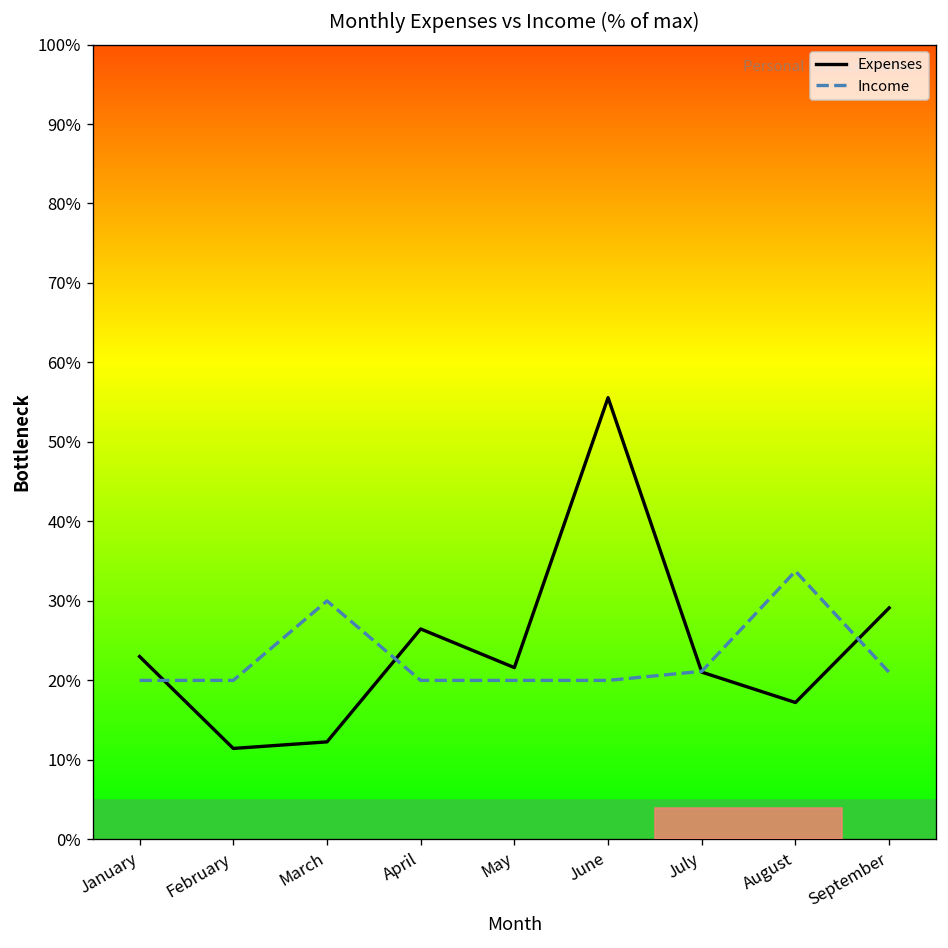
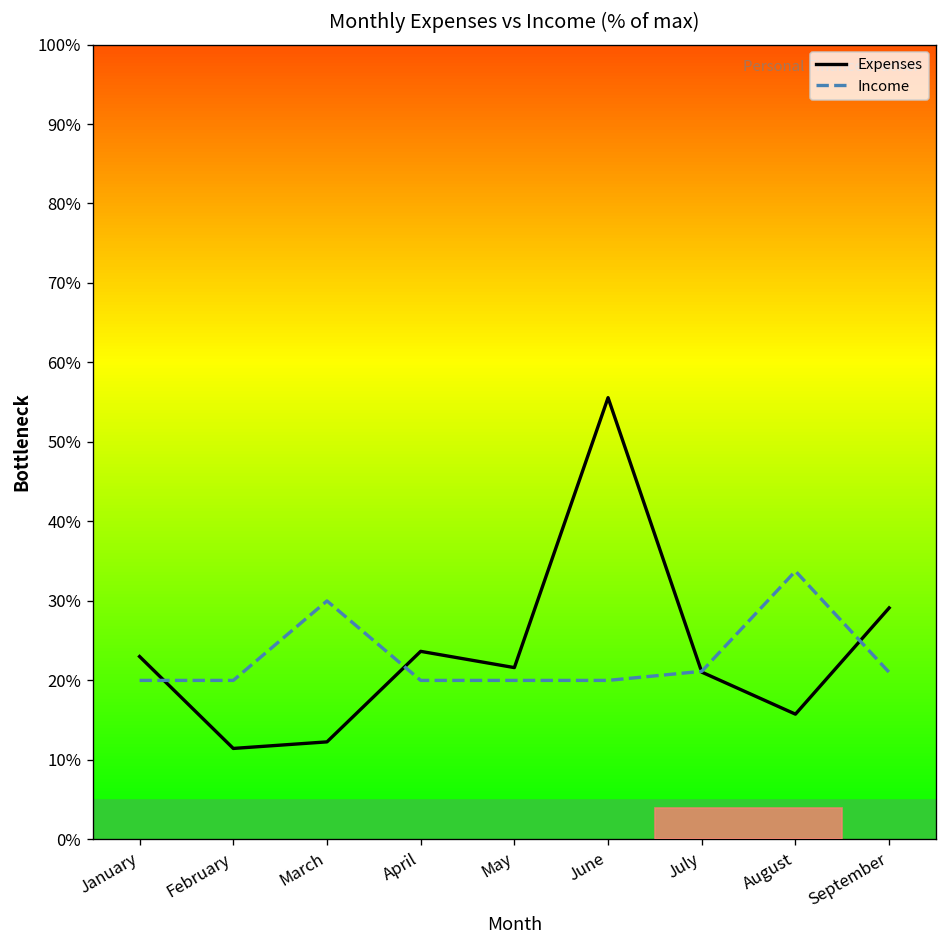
  {
    "Expenses": {
      "January": "23%",
      "February": "11%",
      "March": "12%",
-     "April": "26%",
+     "April": "24%",
      "May": "22%",
      "June": "56%",
-     "August": "17%",
+     "August": "16%",
      "September": "29%"
    },
    "Income": {
      "January": "20%",
      "February": "20%",
      "March": "30%",
      "April": "20%",
      "May": "20%",
      "June": "20%",
      "August": "34%",
      "September": "21%"
    }
  }
